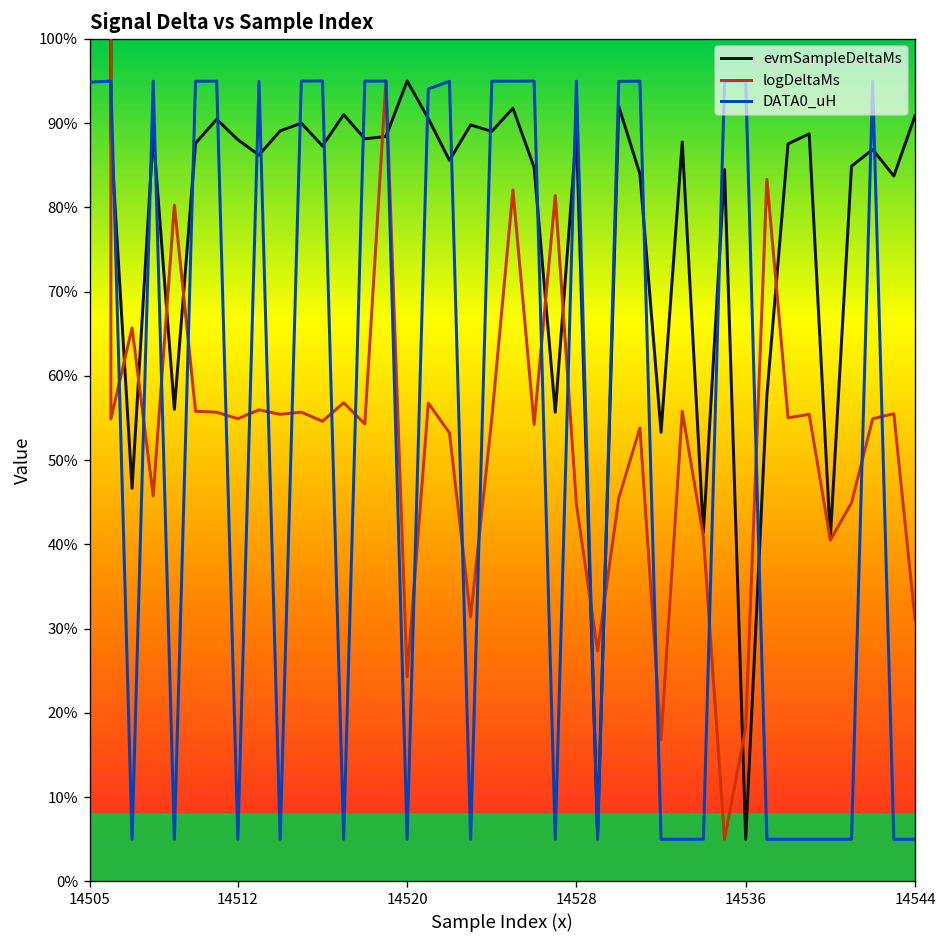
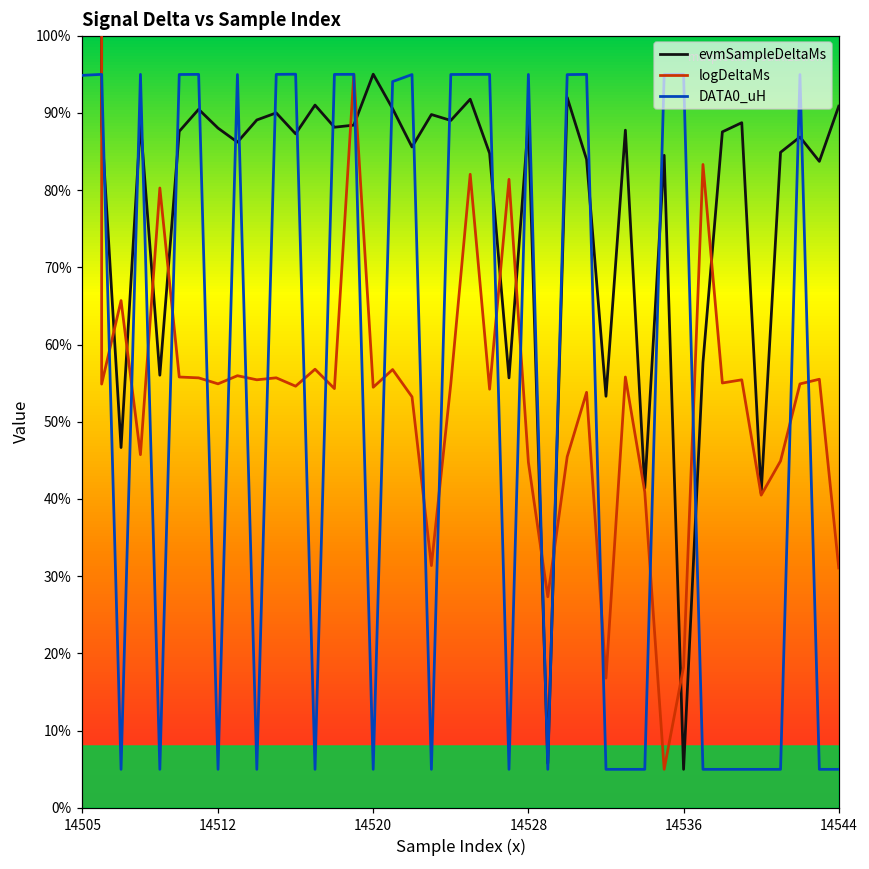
  {
    "evmSampleDeltaMs": {
      "14512": "88%",
      "14520": "95%",
      "14528": "89%",
      "14544": "91%"
    },
    "logDeltaMs": {
      "14512": "55%",
-     "14520": "24%",
+     "14520": "54%",
      "14528": "45%",
      "14536": "18%",
      "14544": "31%"
    },
    "DATA0_uH": {
      "14505": "95%",
      "14528": "95%"
    }
  }
